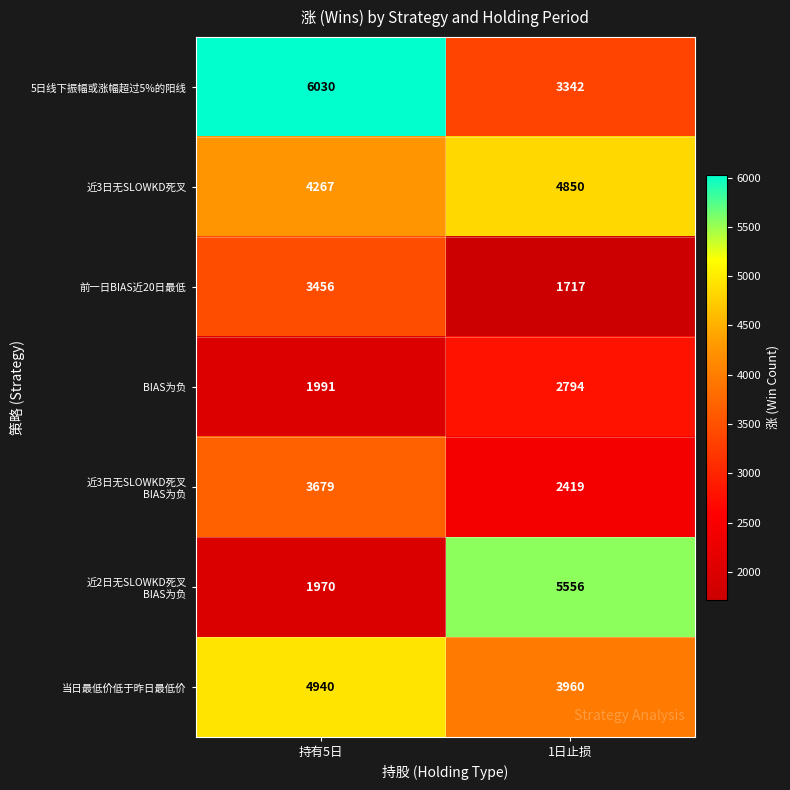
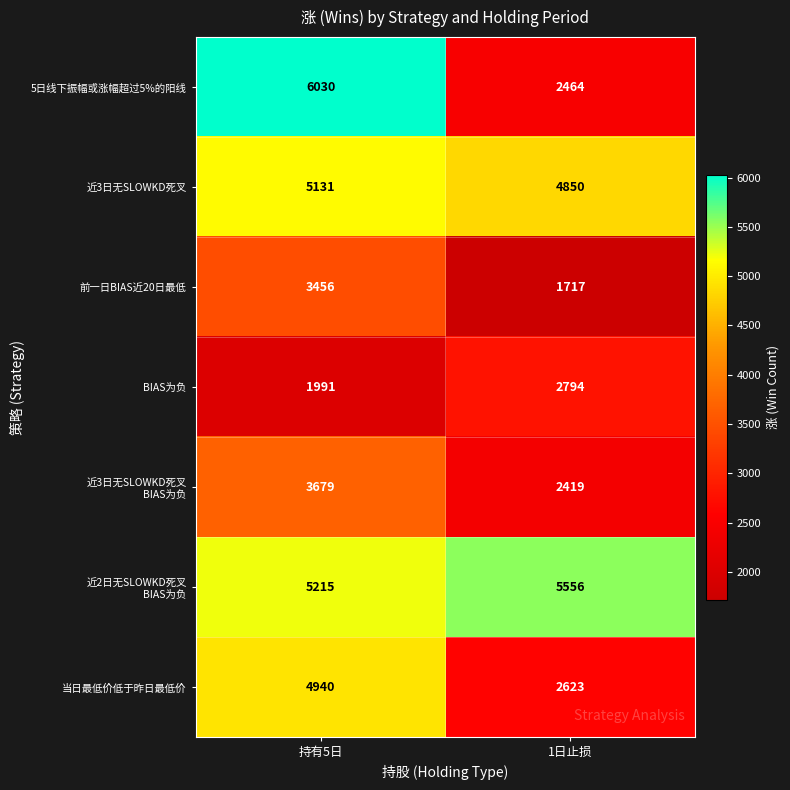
  {
    "5日线下振幅或涨幅超过5%的阳线": {
      "持有5日": 6030,
-     "1日止损": 3342
+     "1日止损": 2464
    },
    "近3日无SLOWKD死叉": {
-     "持有5日": 4267,
+     "持有5日": 5131,
      "1日止损": 4850
    },
    "前一日BIAS近20日最低": {
      "持有5日": 3456,
      "1日止损": 1717
    },
    "BIAS为负": {
      "持有5日": 1991,
      "1日止损": 2794
    },
    "近3日无SLOWKD死叉 BIAS为负": {
      "持有5日": 3679,
      "1日止损": 2419
    },
    "近2日无SLOWKD死叉 BIAS为负": {
-     "持有5日": 1970,
+     "持有5日": 5215,
      "1日止损": 5556
    },
    "当日最低价低于昨日最低价": {
      "持有5日": 4940,
-     "1日止损": 3960
+     "1日止损": 2623
    }
  }
